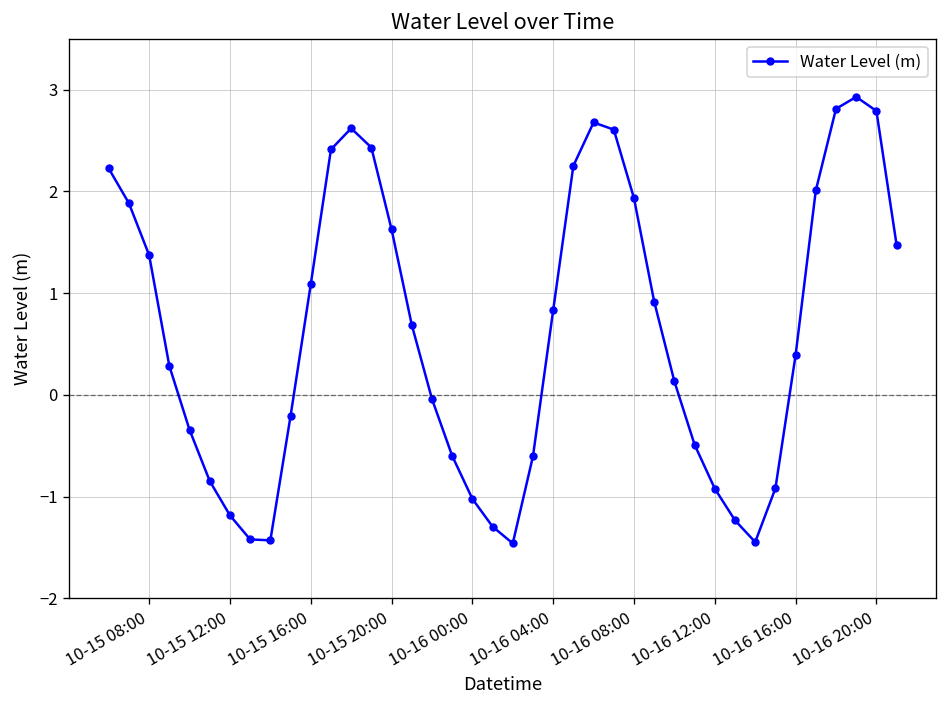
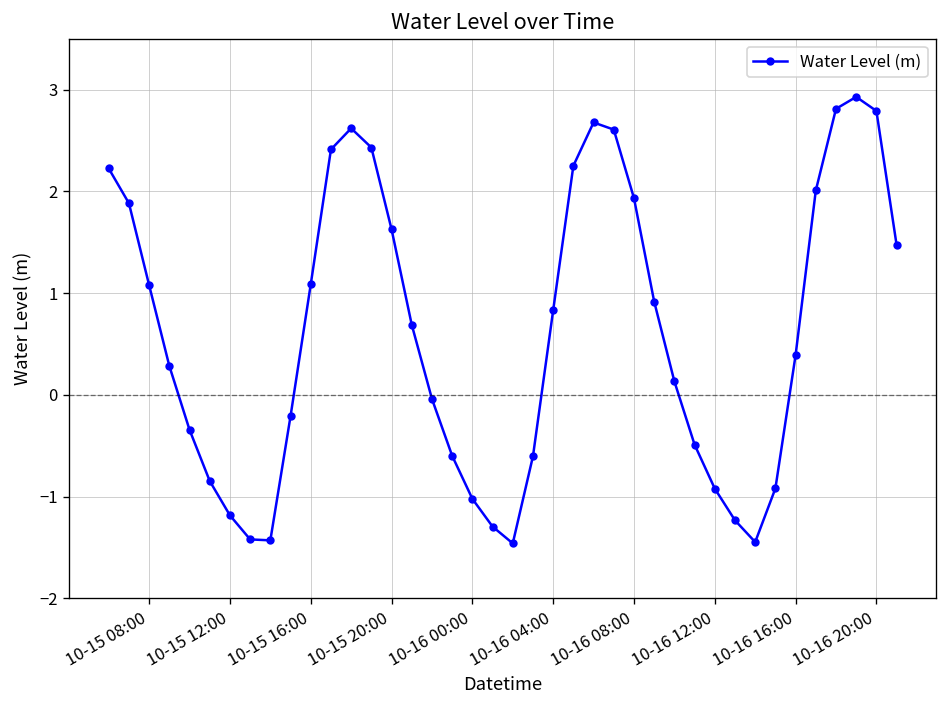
  {
-   "10-15 08:00": 1.4,
+   "10-15 08:00": 1.1,
    "10-15 12:00": -1.2,
    "10-15 16:00": 1.1,
    "10-15 20:00": 1.6,
    "10-16 00:00": -1.0,
    "10-16 04:00": 0.8,
    "10-16 08:00": 1.9,
    "10-16 12:00": -0.9,
    "10-16 16:00": 0.4,
    "10-16 20:00": 2.8
  }
